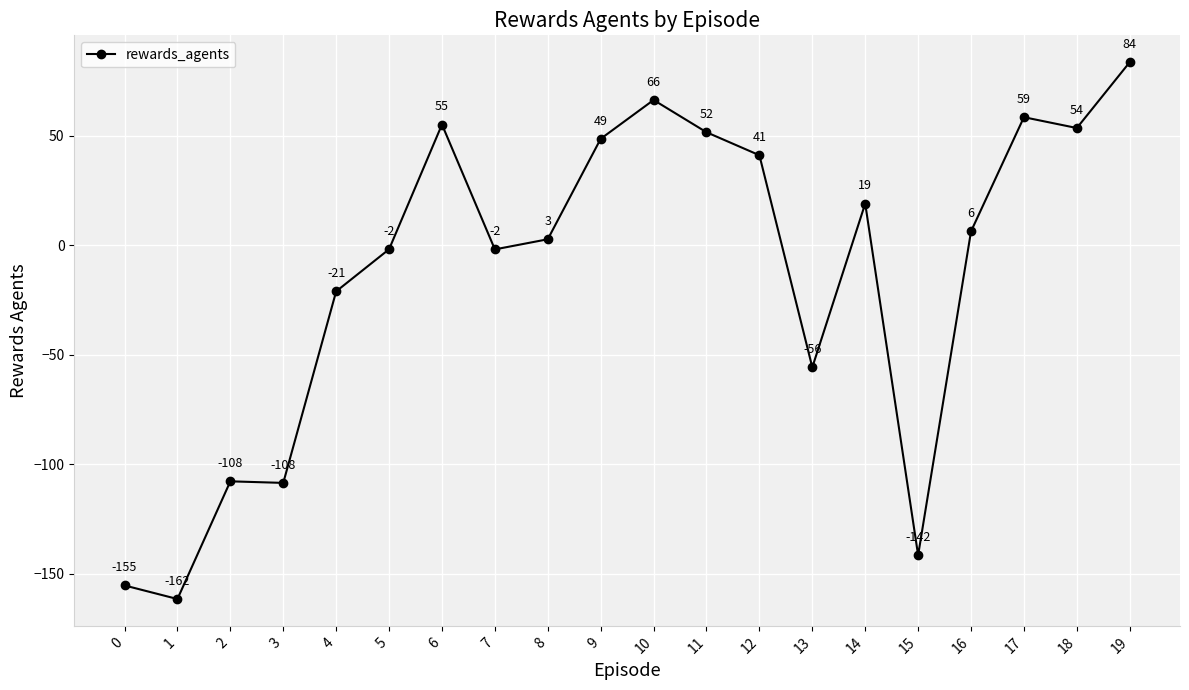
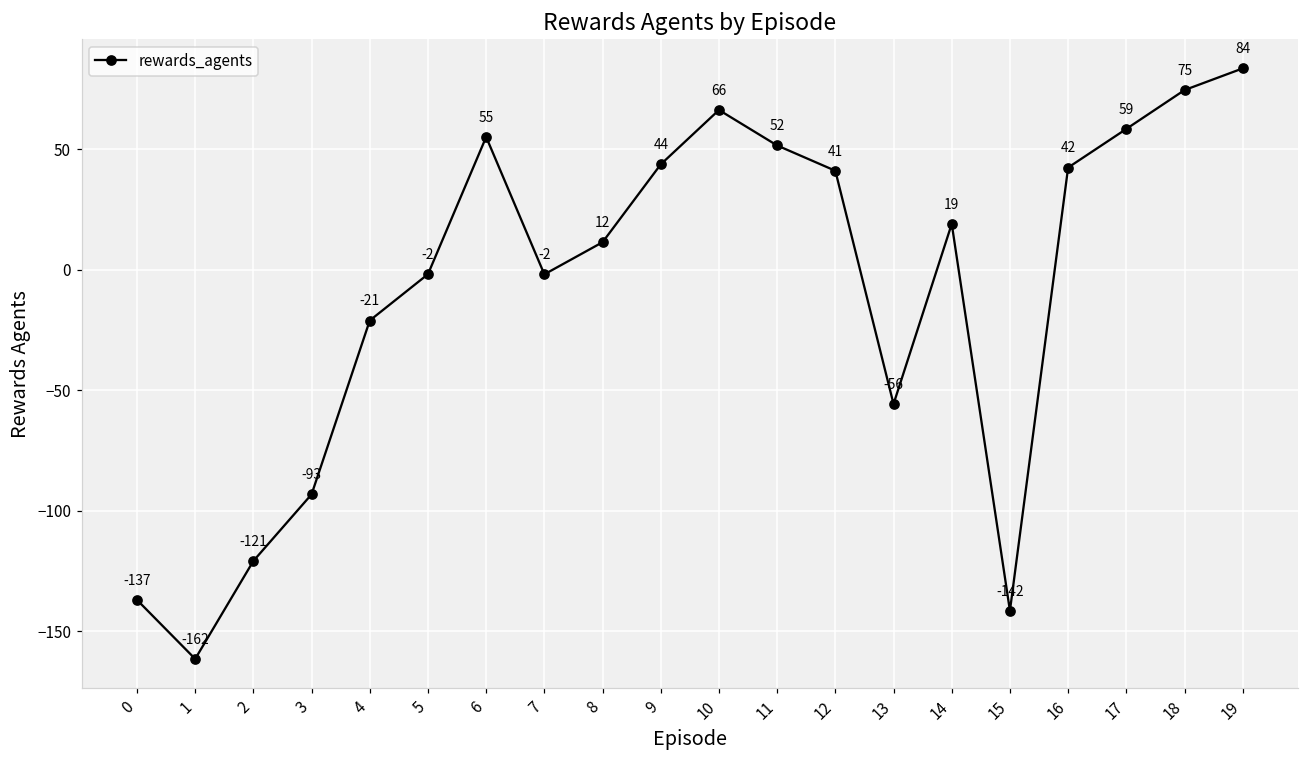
  {
-   "0": -155,
+   "0": -137,
    "1": -162,
-   "2": -108,
-   "3": -108,
+   "2": -121,
+   "3": -93,
    "4": -21,
    "5": -2,
    "6": 55,
    "7": -2,
-   "8": 3,
-   "9": 49,
+   "8": 12,
+   "9": 44,
    "10": 66,
    "11": 52,
    "12": 41,
    "13": -56,
    "14": 19,
    "15": -142,
-   "16": 6,
+   "16": 42,
    "17": 59,
-   "18": 54,
+   "18": 75,
    "19": 84
  }
